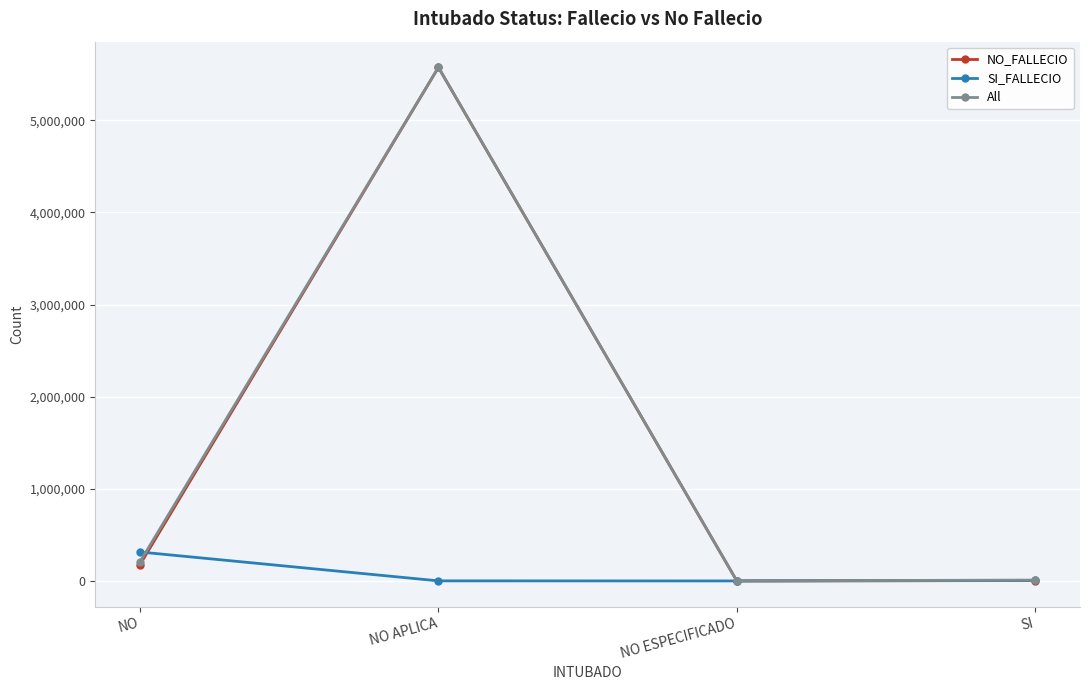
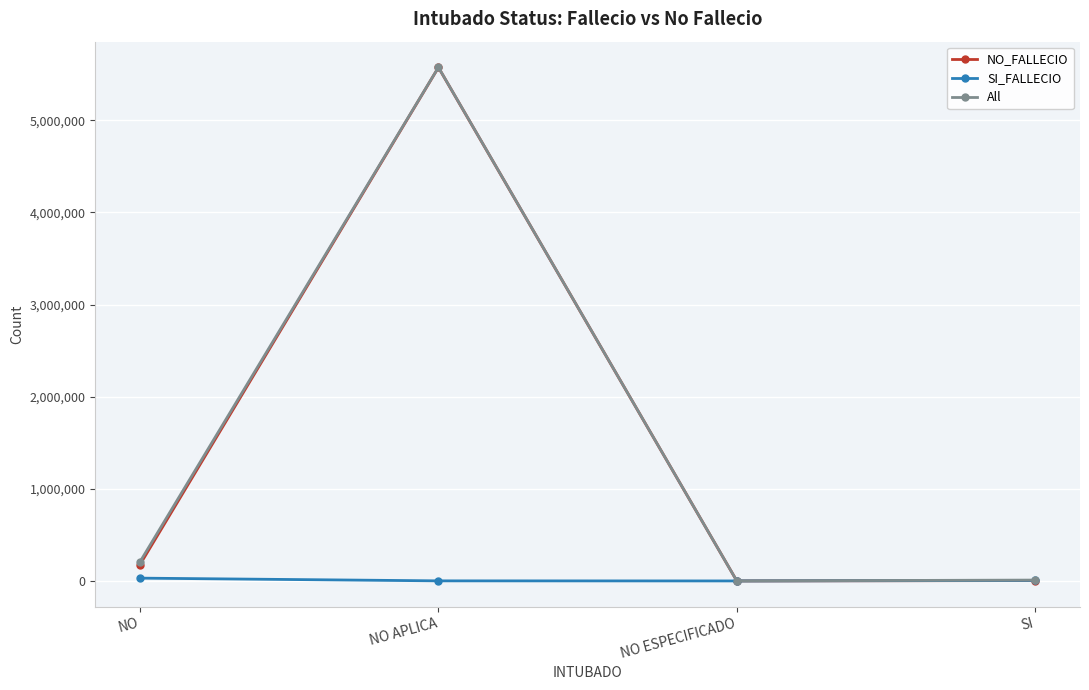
  {
    "NO_FALLECIO": {
      "NO": "200,000"
    },
    "SI_FALLECIO": {
-     "NO": "300,000",
+     "NO": "0",
      "NO APLICA": "0"
    },
    "All": {
      "NO": "200,000"
    }
  }
